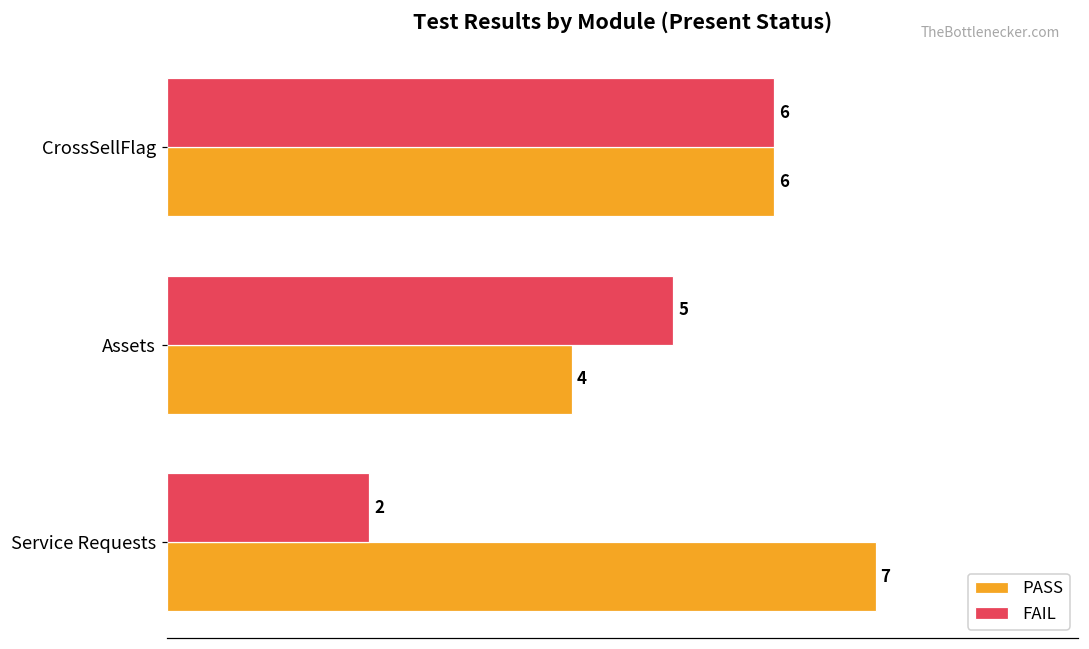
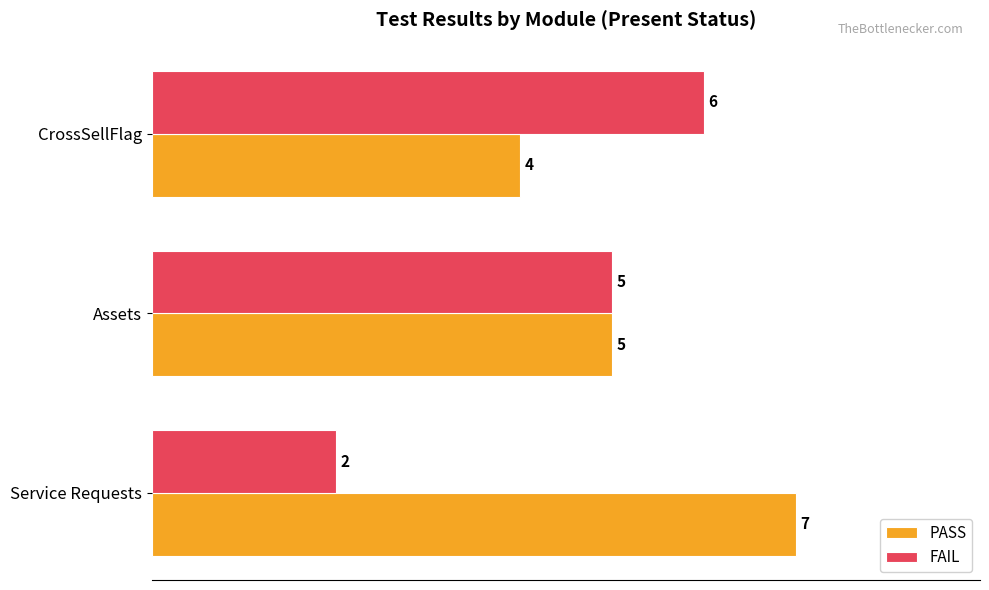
  {
    "PASS": {
-     "CrossSellFlag": 6,
-     "Assets": 4,
+     "CrossSellFlag": 4,
+     "Assets": 5,
      "Service Requests": 7
    },
    "FAIL": {
      "CrossSellFlag": 6,
      "Assets": 5,
      "Service Requests": 2
    }
  }
